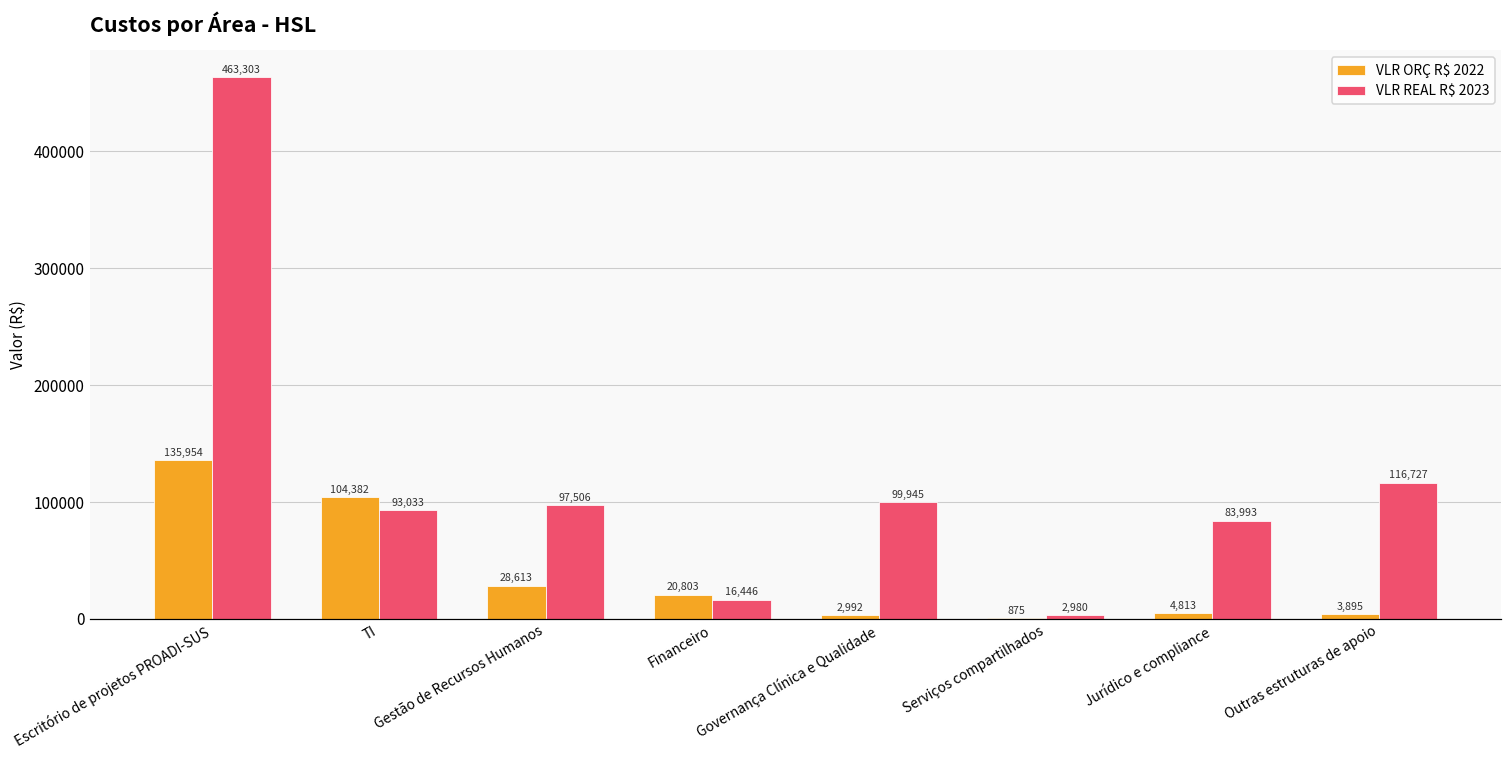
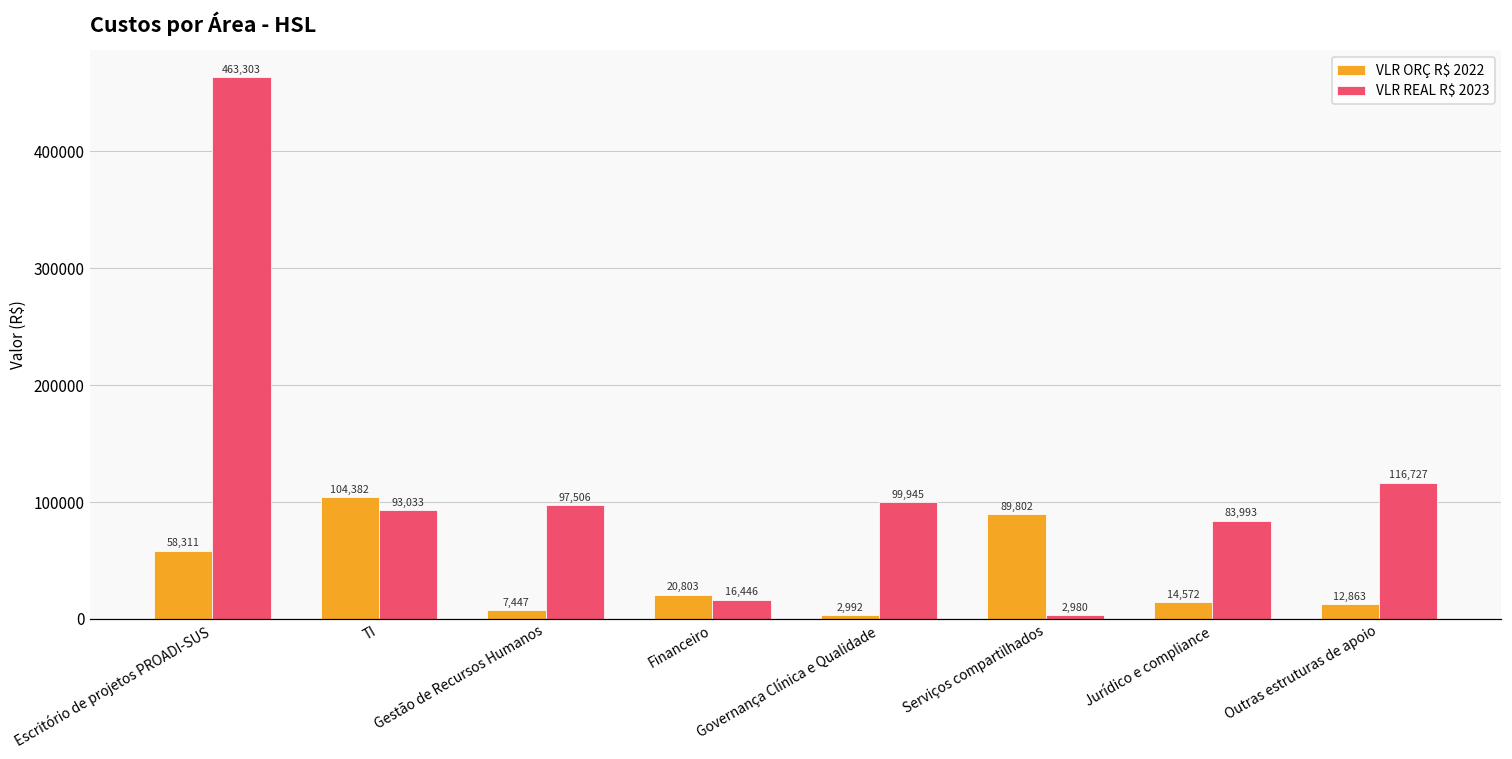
  {
    "VLR ORÇ R$ 2022": {
-     "Escritório de projetos PROADI-SUS": "135,954",
+     "Escritório de projetos PROADI-SUS": "58,311",
      "TI": "104,382",
-     "Gestão de Recursos Humanos": "28,613",
+     "Gestão de Recursos Humanos": "7,447",
      "Financeiro": "20,803",
      "Governança Clínica e Qualidade": "2,992",
-     "Serviços compartilhados": "875",
-     "Jurídico e compliance": "4,813",
-     "Outras estruturas de apoio": "3,895"
+     "Serviços compartilhados": "89,802",
+     "Jurídico e compliance": "14,572",
+     "Outras estruturas de apoio": "12,863"
    },
    "VLR REAL R$ 2023": {
      "Escritório de projetos PROADI-SUS": "463,303",
      "TI": "93,033",
      "Gestão de Recursos Humanos": "97,506",
      "Financeiro": "16,446",
      "Governança Clínica e Qualidade": "99,945",
      "Serviços compartilhados": "2,980",
      "Jurídico e compliance": "83,993",
      "Outras estruturas de apoio": "116,727"
    }
  }
